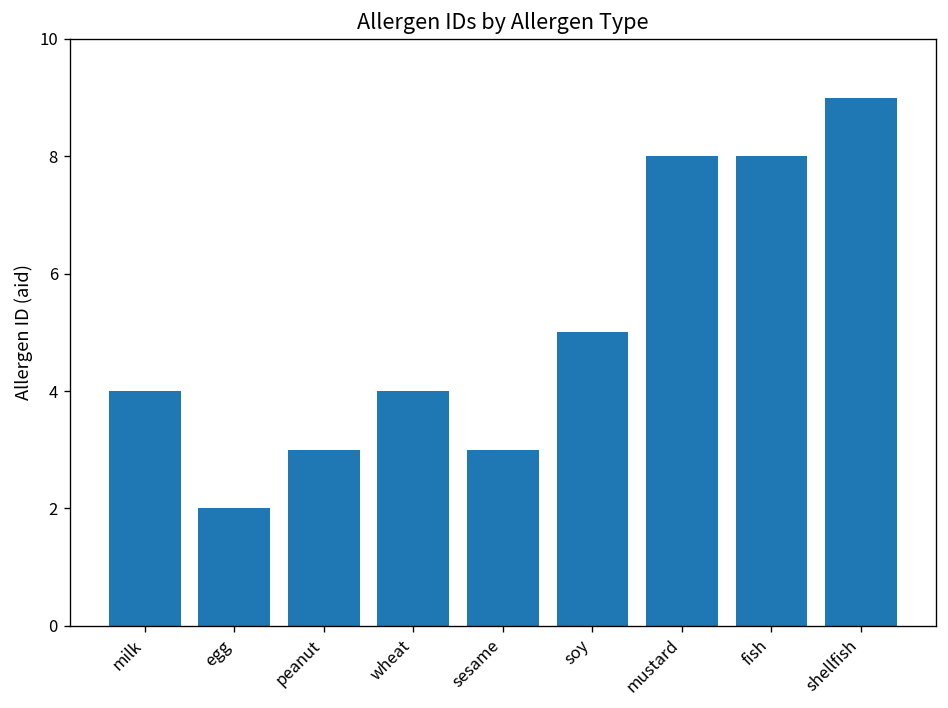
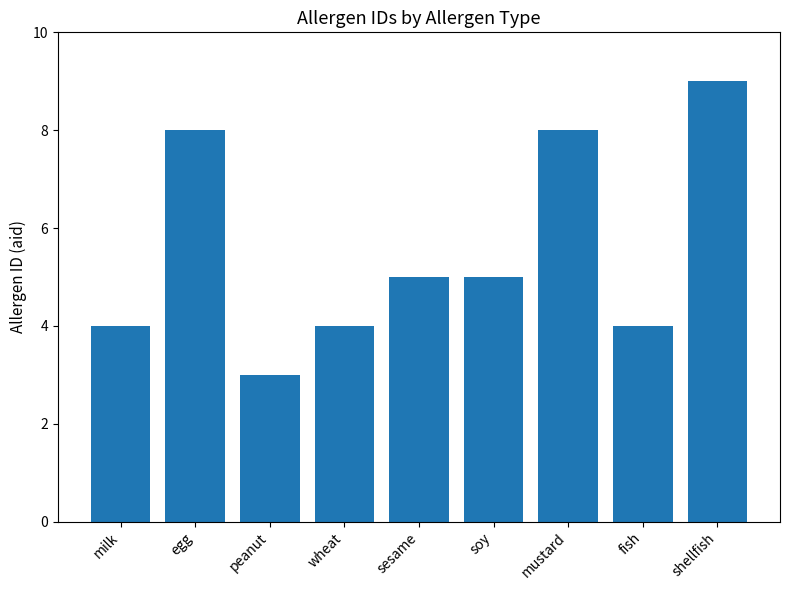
  {
    "milk": 4,
-   "egg": 2,
+   "egg": 8,
    "peanut": 3,
    "wheat": 4,
-   "sesame": 3,
+   "sesame": 5,
    "soy": 5,
    "mustard": 8,
-   "fish": 8,
+   "fish": 4,
    "shellfish": 9
  }
